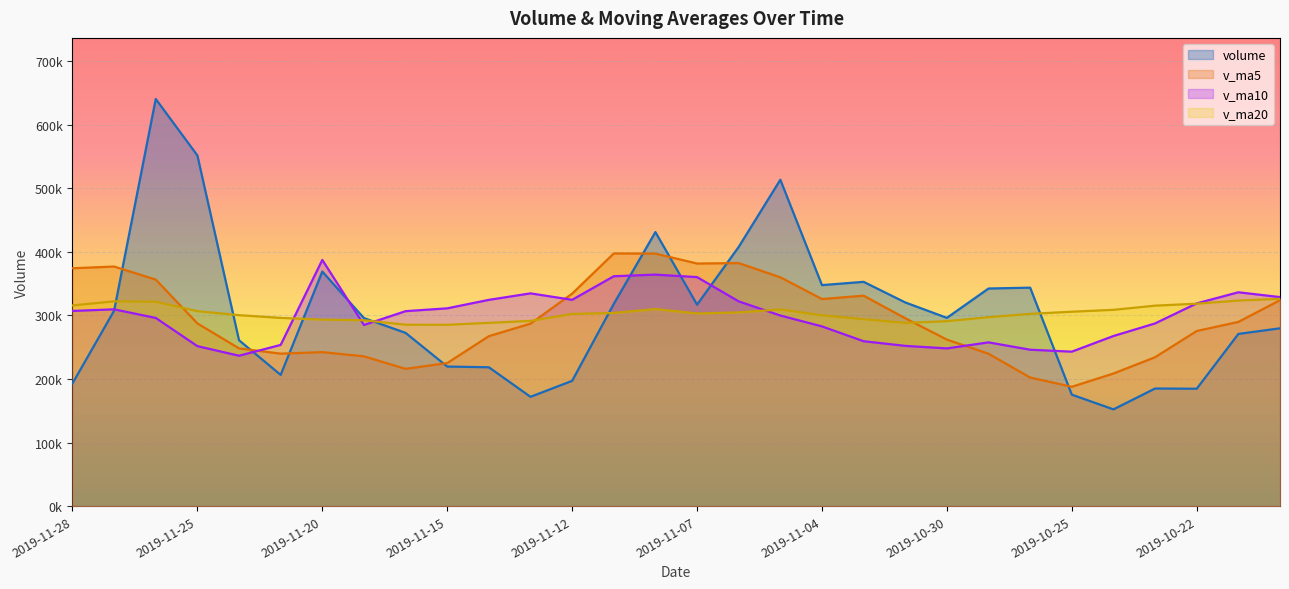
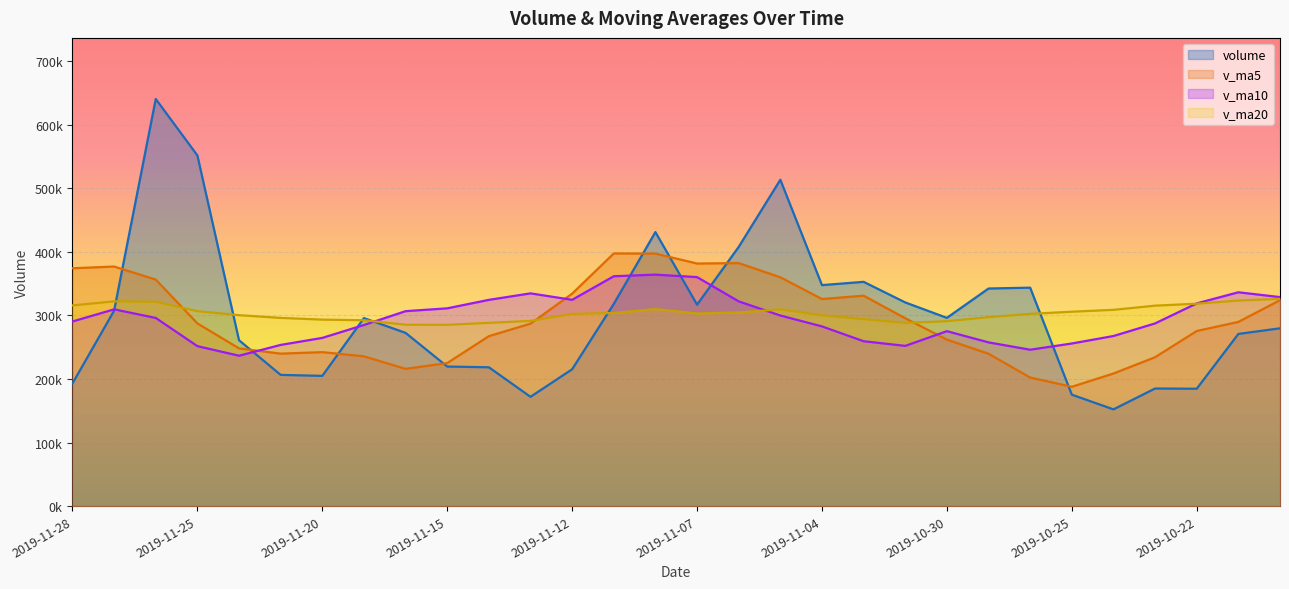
  {
    "volume": {
      "2019-11-28": 190000,
      "2019-11-25": 550000,
-     "2019-11-20": 370000,
+     "2019-11-20": 200000,
      "2019-11-15": 220000,
-     "2019-11-12": 200000,
+     "2019-11-12": 220000,
      "2019-11-07": 320000,
      "2019-11-04": 350000,
      "2019-10-30": 300000,
      "2019-10-25": 180000,
      "2019-10-22": 180000
    },
    "v_ma10": {
-     "2019-11-28": 310000,
+     "2019-11-28": 290000,
      "2019-11-25": 250000,
-     "2019-11-20": 390000,
+     "2019-11-20": 260000,
      "2019-11-15": 310000,
      "2019-11-12": 320000,
      "2019-11-07": 360000,
      "2019-11-04": 280000,
-     "2019-10-30": 250000,
-     "2019-10-25": 240000
+     "2019-10-30": 280000,
+     "2019-10-25": 260000
    }
  }
